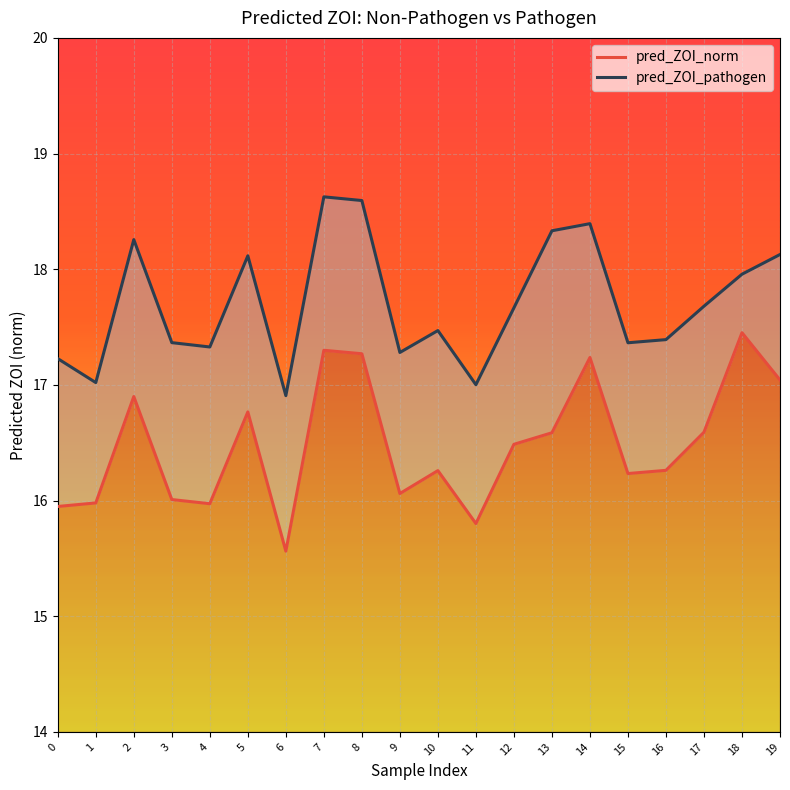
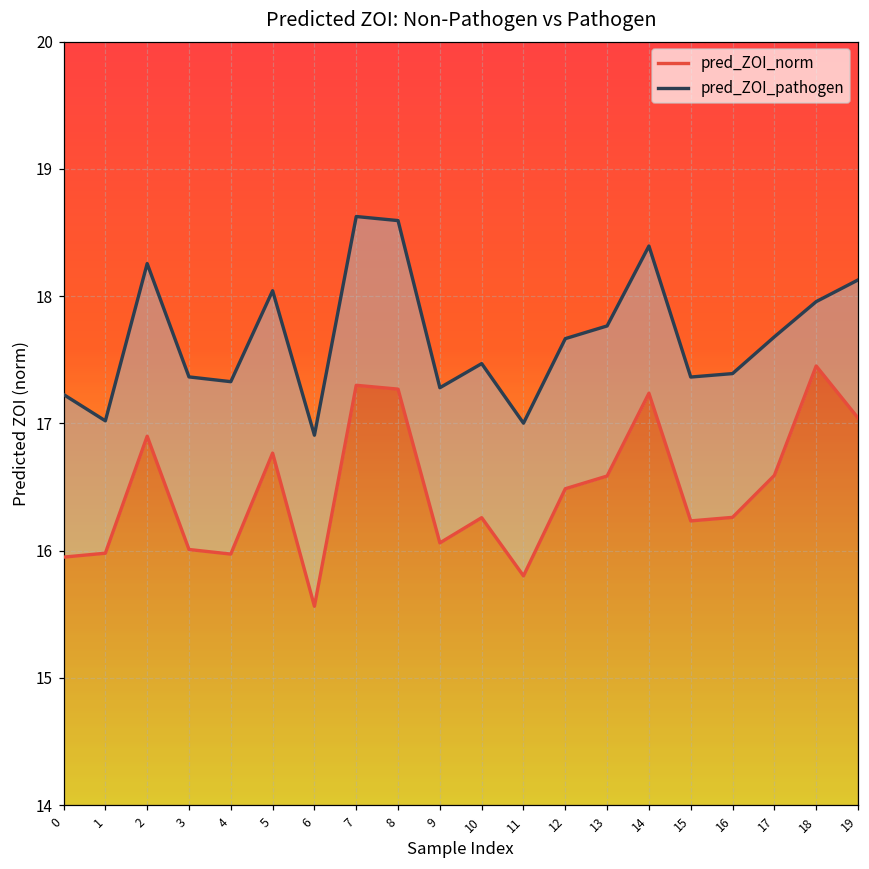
  {
    "pred_ZOI_norm": {
      "0": 15.95,
      "1": 15.98,
      "2": 16.90,
      "3": 16.01,
      "4": 15.97,
      "5": 16.77,
      "6": 15.56,
      "7": 17.30,
      "8": 17.27,
      "9": 16.06,
      "10": 16.26,
      "11": 15.80,
      "12": 16.49,
      "13": 16.59,
      "14": 17.24,
      "15": 16.23,
      "16": 16.26,
      "17": 16.59,
      "18": 17.45,
      "19": 17.04
    },
    "pred_ZOI_pathogen": {
      "0": 17.23,
      "1": 17.02,
      "2": 18.26,
      "3": 17.37,
      "4": 17.33,
-     "5": 18.12,
+     "5": 18.04,
      "6": 16.91,
      "7": 18.63,
      "8": 18.59,
      "9": 17.28,
      "10": 17.47,
      "11": 17.00,
      "12": 17.67,
-     "13": 18.33,
+     "13": 17.77,
      "14": 18.39,
      "15": 17.36,
      "16": 17.39,
      "17": 17.68,
      "18": 17.96,
      "19": 18.13
    }
  }
